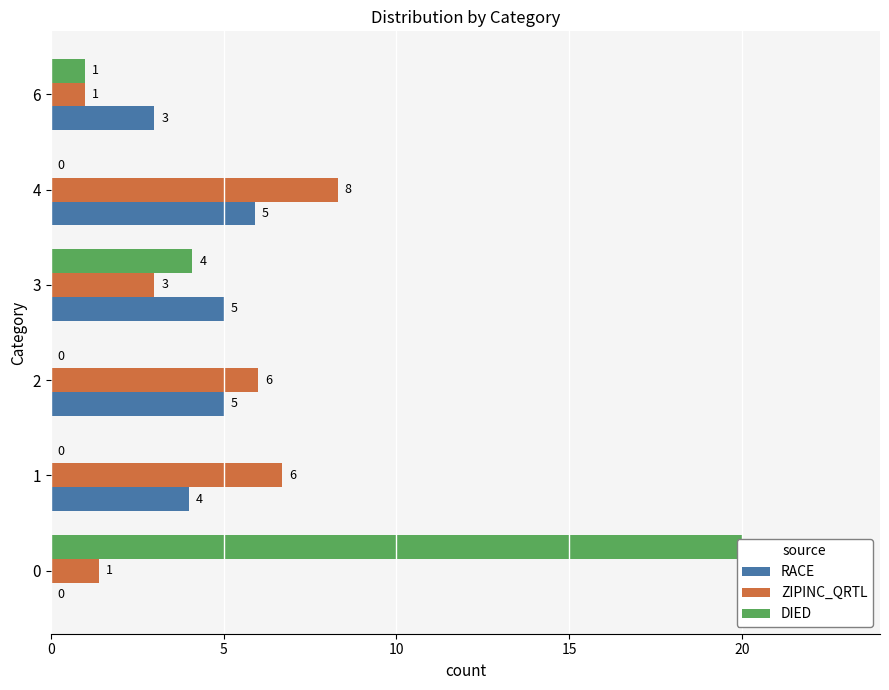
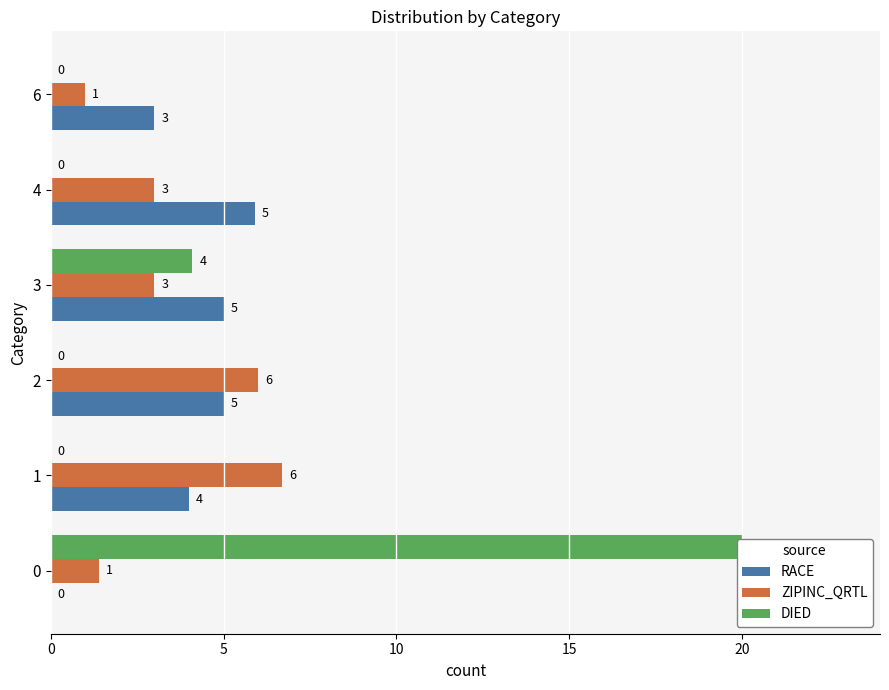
  {
    "RACE": {
      "6": 3,
      "3": 5,
      "2": 5,
      "1": 4,
      "0": 0
    },
    "ZIPINC_QRTL": {
      "6": 1,
-     "4": 8,
+     "4": 3,
      "3": 3,
      "2": 6,
      "0": 1
    },
    "DIED": {
-     "6": 1,
+     "6": 0,
      "4": 0,
      "3": 4,
      "2": 0,
      "1": 0
    }
  }
